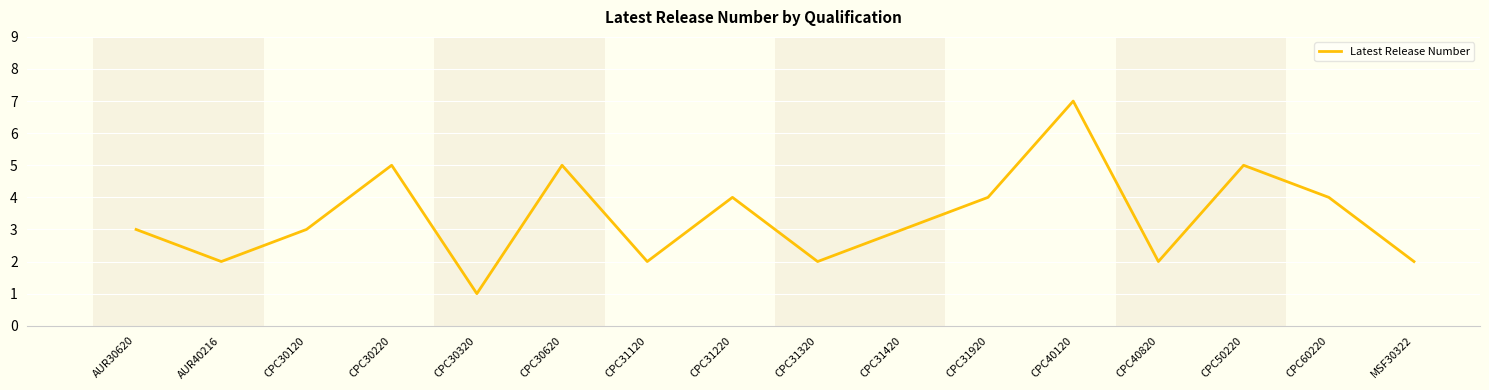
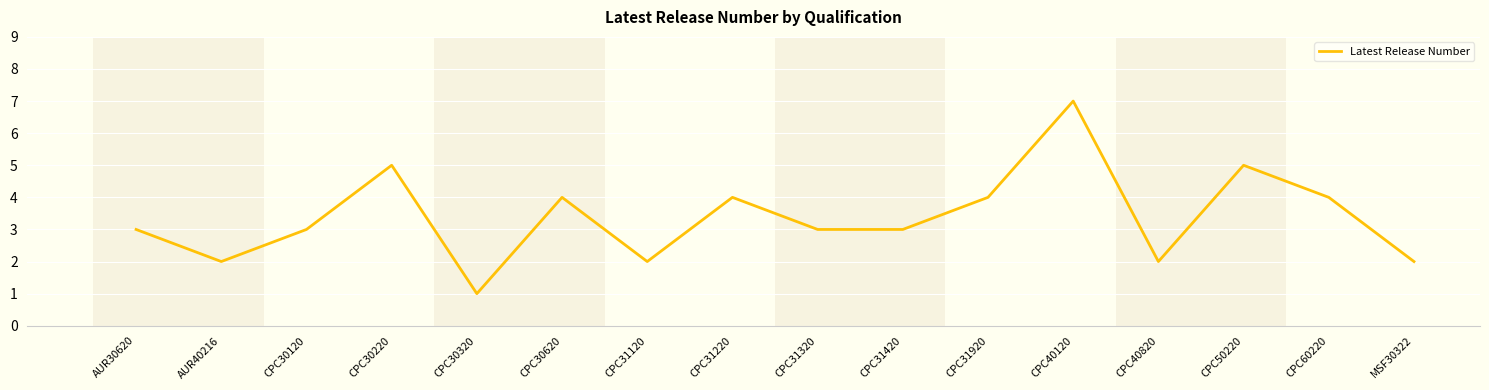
  {
    "AUR30620": 3,
    "AUR40216": 2,
    "CPC30120": 3,
    "CPC30220": 5,
    "CPC30320": 1,
-   "CPC30620": 5,
+   "CPC30620": 4,
    "CPC31120": 2,
    "CPC31220": 4,
-   "CPC31320": 2,
+   "CPC31320": 3,
    "CPC31420": 3,
    "CPC31920": 4,
    "CPC40120": 7,
    "CPC40820": 2,
    "CPC50220": 5,
    "CPC60220": 4,
    "MSF30322": 2
  }
